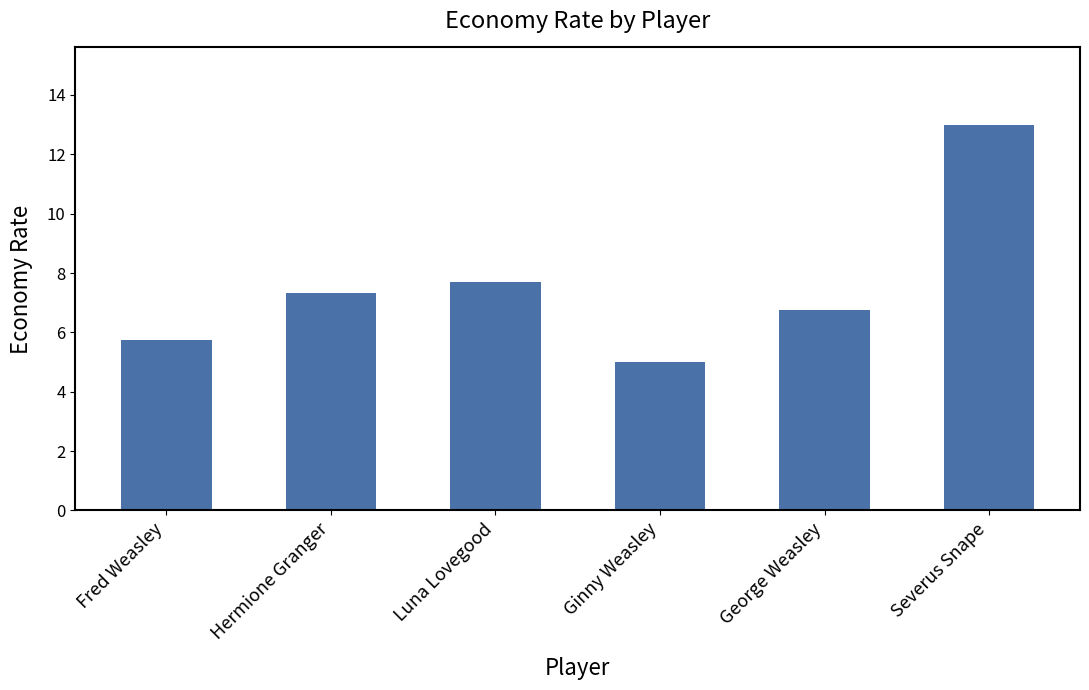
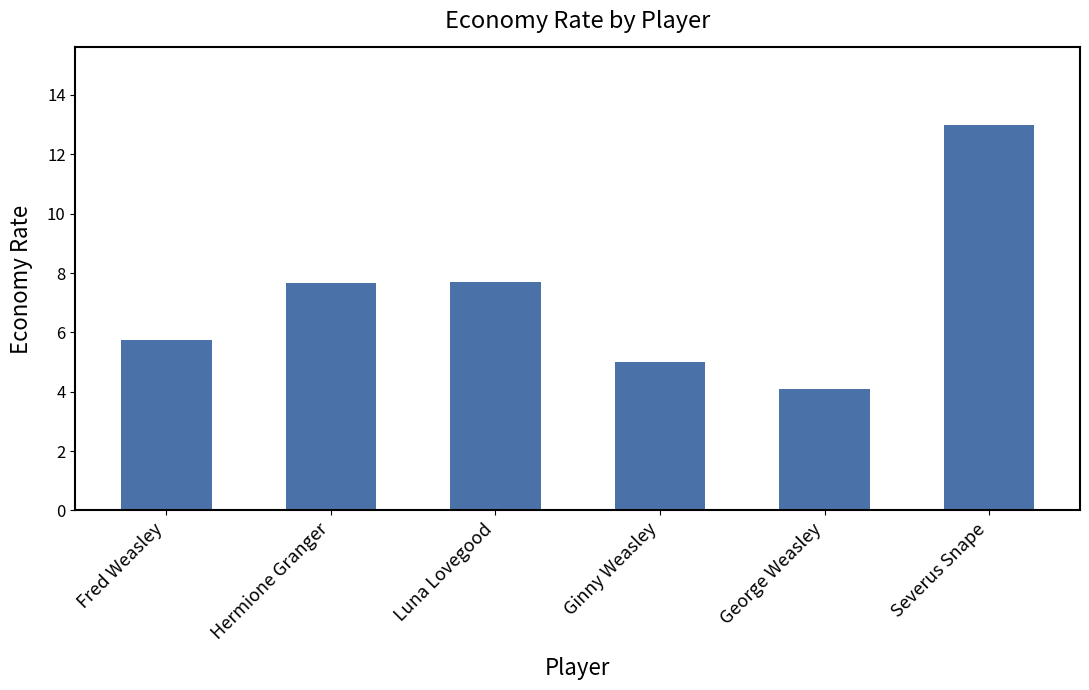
  {
    "Fred Weasley": 5.8,
-   "Hermione Granger": 7.3,
+   "Hermione Granger": 7.7,
    "Luna Lovegood": 7.7,
    "Ginny Weasley": 5.0,
-   "George Weasley": 6.8,
+   "George Weasley": 4.1,
    "Severus Snape": 13.0
  }
